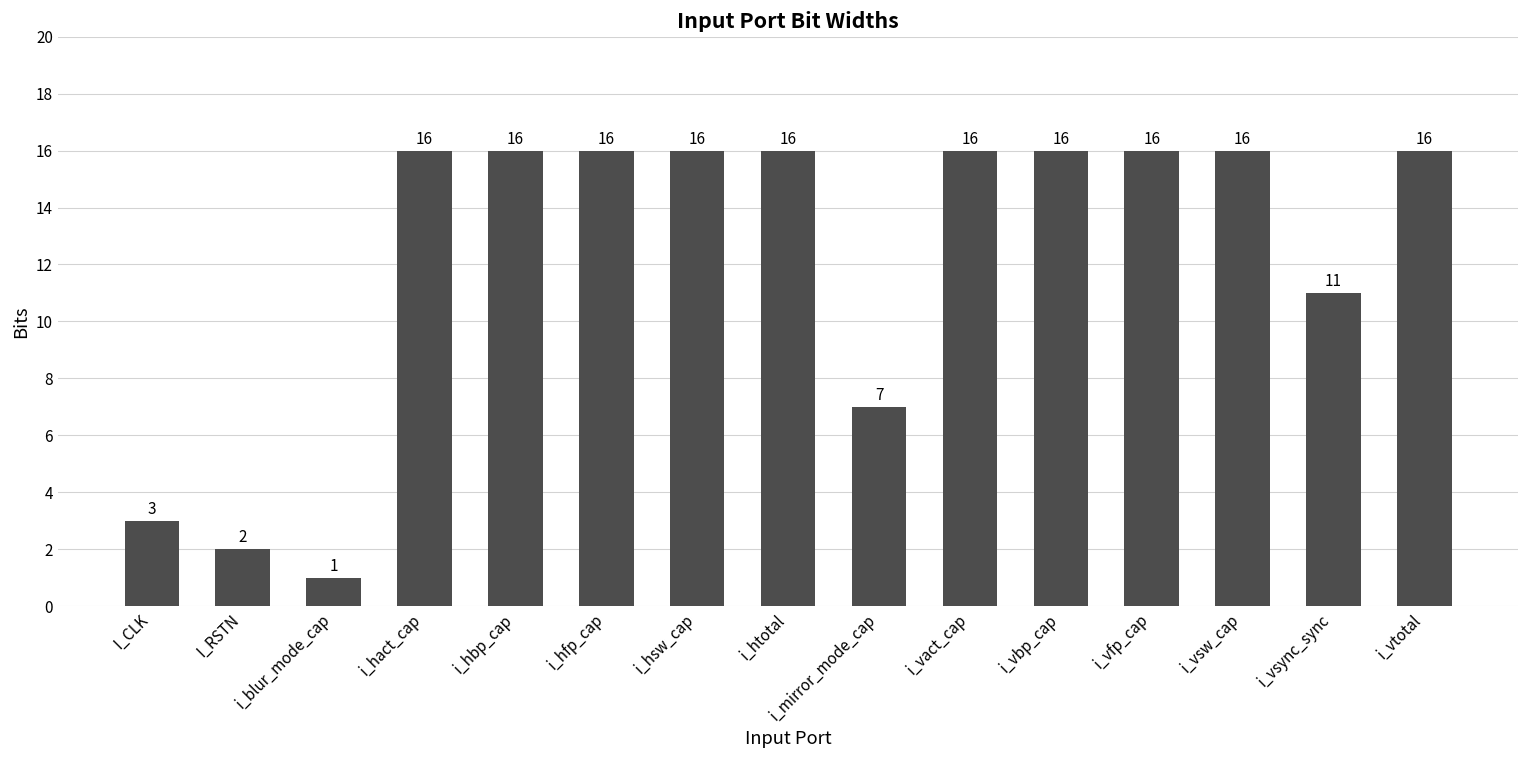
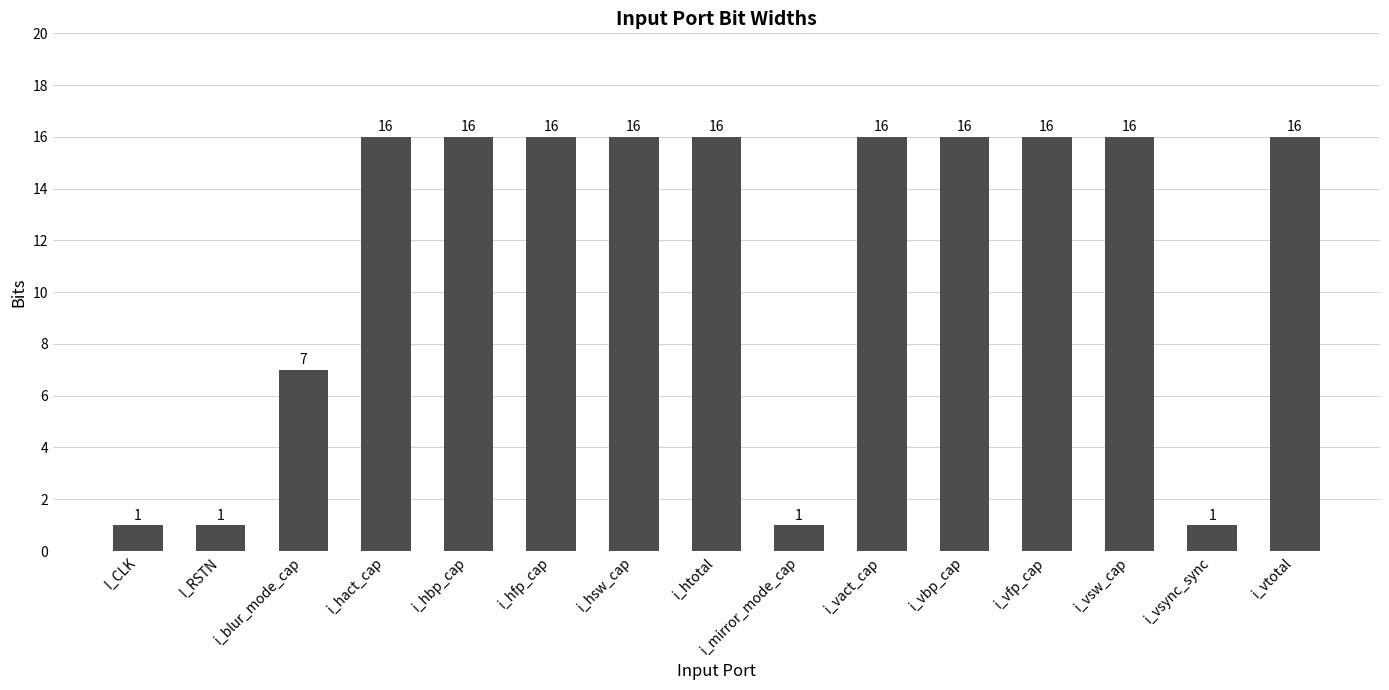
  {
-   "I_CLK": 3,
-   "I_RSTN": 2,
-   "i_blur_mode_cap": 1,
+   "I_CLK": 1,
+   "I_RSTN": 1,
+   "i_blur_mode_cap": 7,
    "i_hact_cap": 16,
    "i_hbp_cap": 16,
    "i_hfp_cap": 16,
    "i_hsw_cap": 16,
    "i_htotal": 16,
-   "i_mirror_mode_cap": 7,
+   "i_mirror_mode_cap": 1,
    "i_vact_cap": 16,
    "i_vbp_cap": 16,
    "i_vfp_cap": 16,
    "i_vsw_cap": 16,
-   "i_vsync_sync": 11,
+   "i_vsync_sync": 1,
    "i_vtotal": 16
  }
